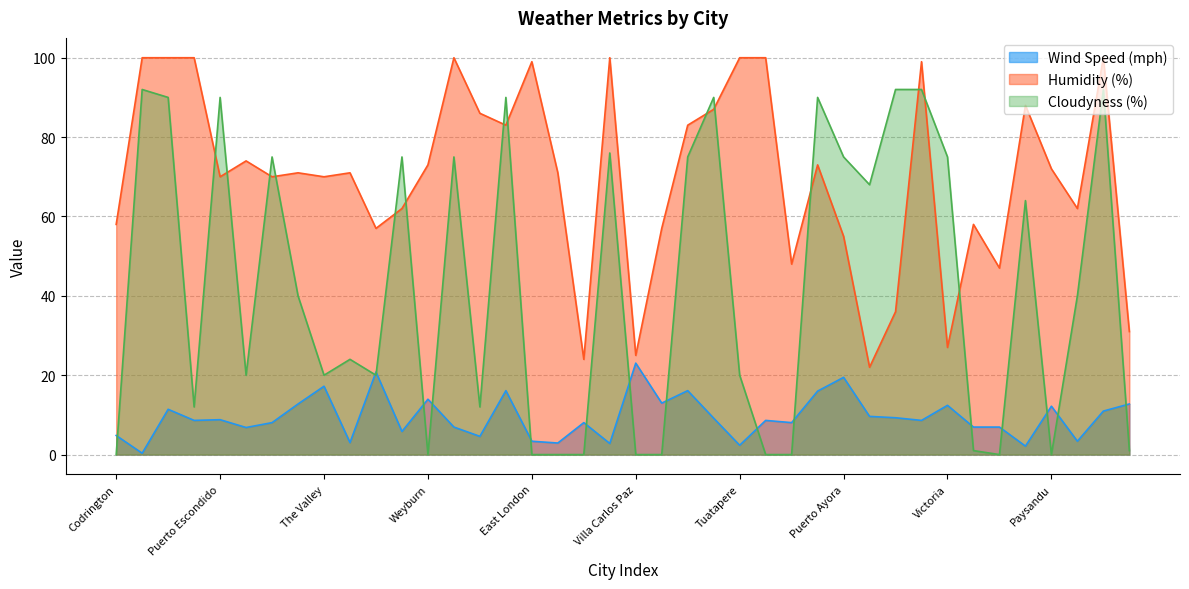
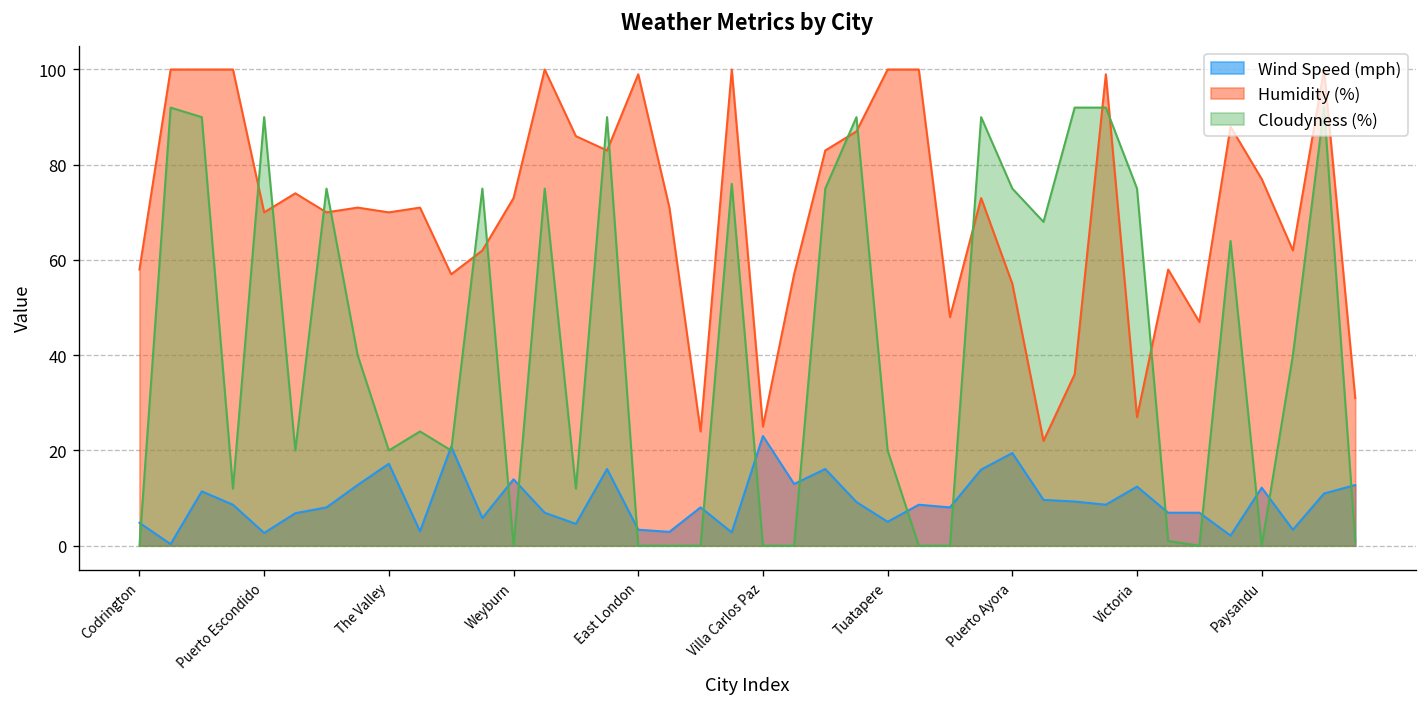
  {
    "Wind Speed (mph)": {
      "Codrington": 5,
-     "Puerto Escondido": 9,
+     "Puerto Escondido": 3,
      "The Valley": 17,
      "Weyburn": 14,
      "East London": 3,
      "Villa Carlos Paz": 23,
-     "Tuatapere": 2,
+     "Tuatapere": 5,
      "Puerto Ayora": 19,
      "Victoria": 12,
      "Paysandu": 12
    },
    "Humidity (%)": {
      "Codrington": 58,
      "Puerto Escondido": 70,
      "The Valley": 70,
      "Weyburn": 73,
      "East London": 99,
      "Villa Carlos Paz": 25,
      "Tuatapere": 100,
      "Puerto Ayora": 55,
      "Victoria": 27,
-     "Paysandu": 72
+     "Paysandu": 77
    },
    "Cloudyness (%)": {
      "Codrington": 0,
      "Puerto Escondido": 90,
      "The Valley": 20,
      "Weyburn": 0,
      "East London": 0,
      "Villa Carlos Paz": 0,
      "Tuatapere": 20,
      "Puerto Ayora": 75,
      "Victoria": 75,
      "Paysandu": 0
    }
  }
